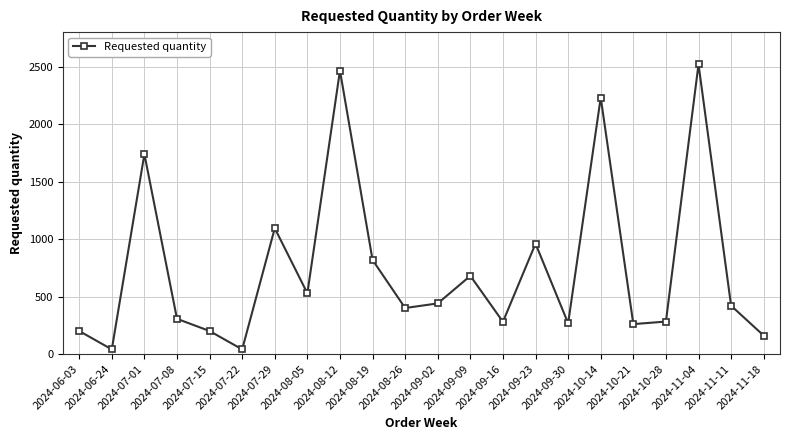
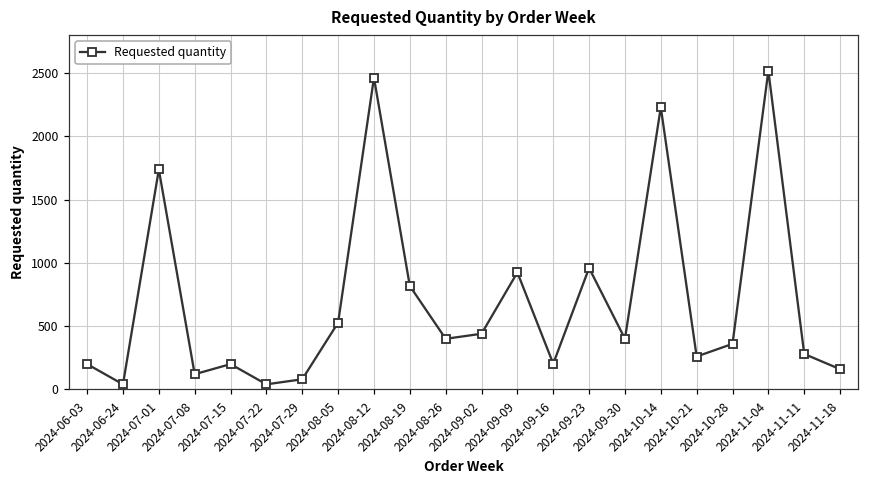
  {
    "2024-06-03": 200,
    "2024-06-24": 40,
    "2024-07-01": 1740,
-   "2024-07-08": 310,
+   "2024-07-08": 120,
    "2024-07-15": 200,
    "2024-07-22": 40,
-   "2024-07-29": 1090,
+   "2024-07-29": 80,
    "2024-08-05": 530,
    "2024-08-12": 2470,
    "2024-08-19": 820,
    "2024-08-26": 400,
    "2024-09-02": 440,
-   "2024-09-09": 680,
-   "2024-09-16": 280,
+   "2024-09-09": 930,
+   "2024-09-16": 200,
    "2024-09-23": 960,
-   "2024-09-30": 270,
+   "2024-09-30": 400,
    "2024-10-14": 2230,
    "2024-10-21": 260,
-   "2024-10-28": 280,
+   "2024-10-28": 360,
    "2024-11-04": 2520,
-   "2024-11-11": 420,
+   "2024-11-11": 280,
    "2024-11-18": 160
  }
